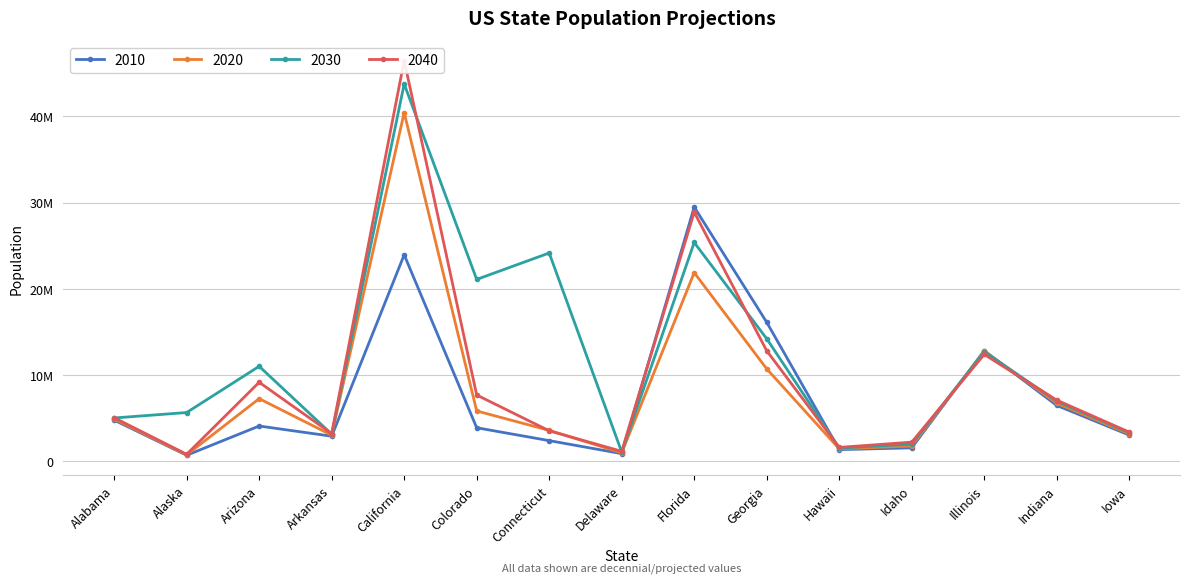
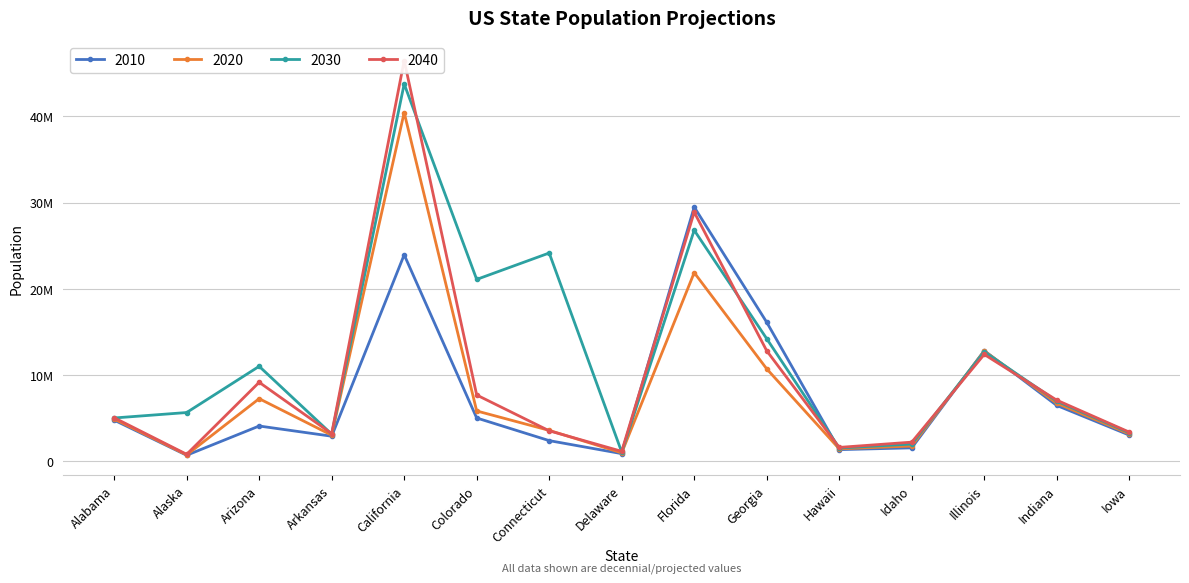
  {
    "2010": {
      "Arizona": 4000000,
      "California": 24000000,
-     "Colorado": 4000000,
+     "Colorado": 5000000,
      "Connecticut": 2000000,
      "Florida": 29000000,
      "Georgia": 16000000
    },
    "2030": {
      "Alaska": 6000000,
      "Arizona": 11000000,
      "California": 44000000,
      "Colorado": 21000000,
      "Connecticut": 24000000,
-     "Florida": 25000000,
+     "Florida": 27000000,
      "Georgia": 14000000
    }
  }
